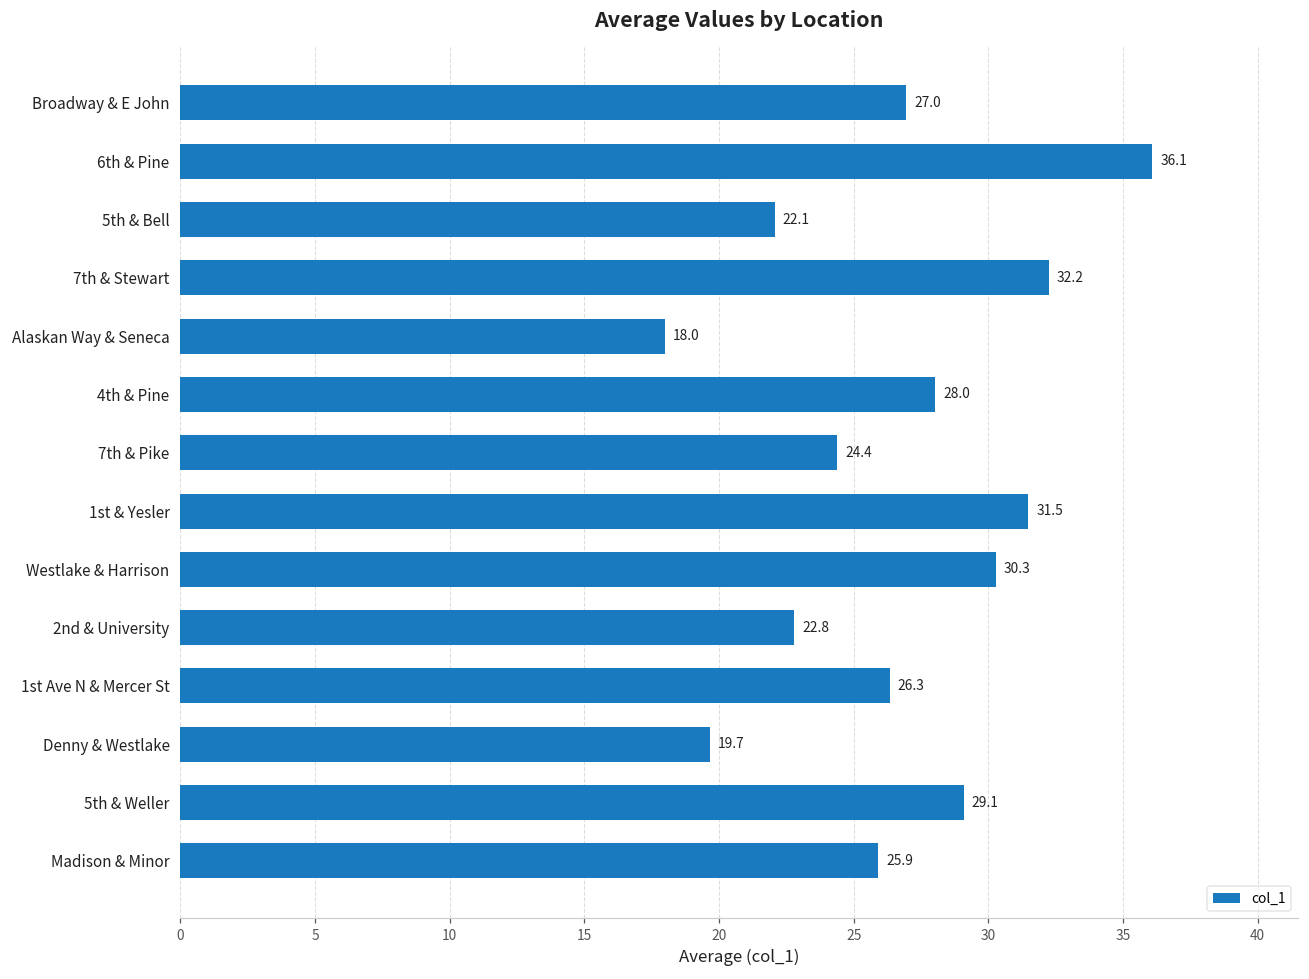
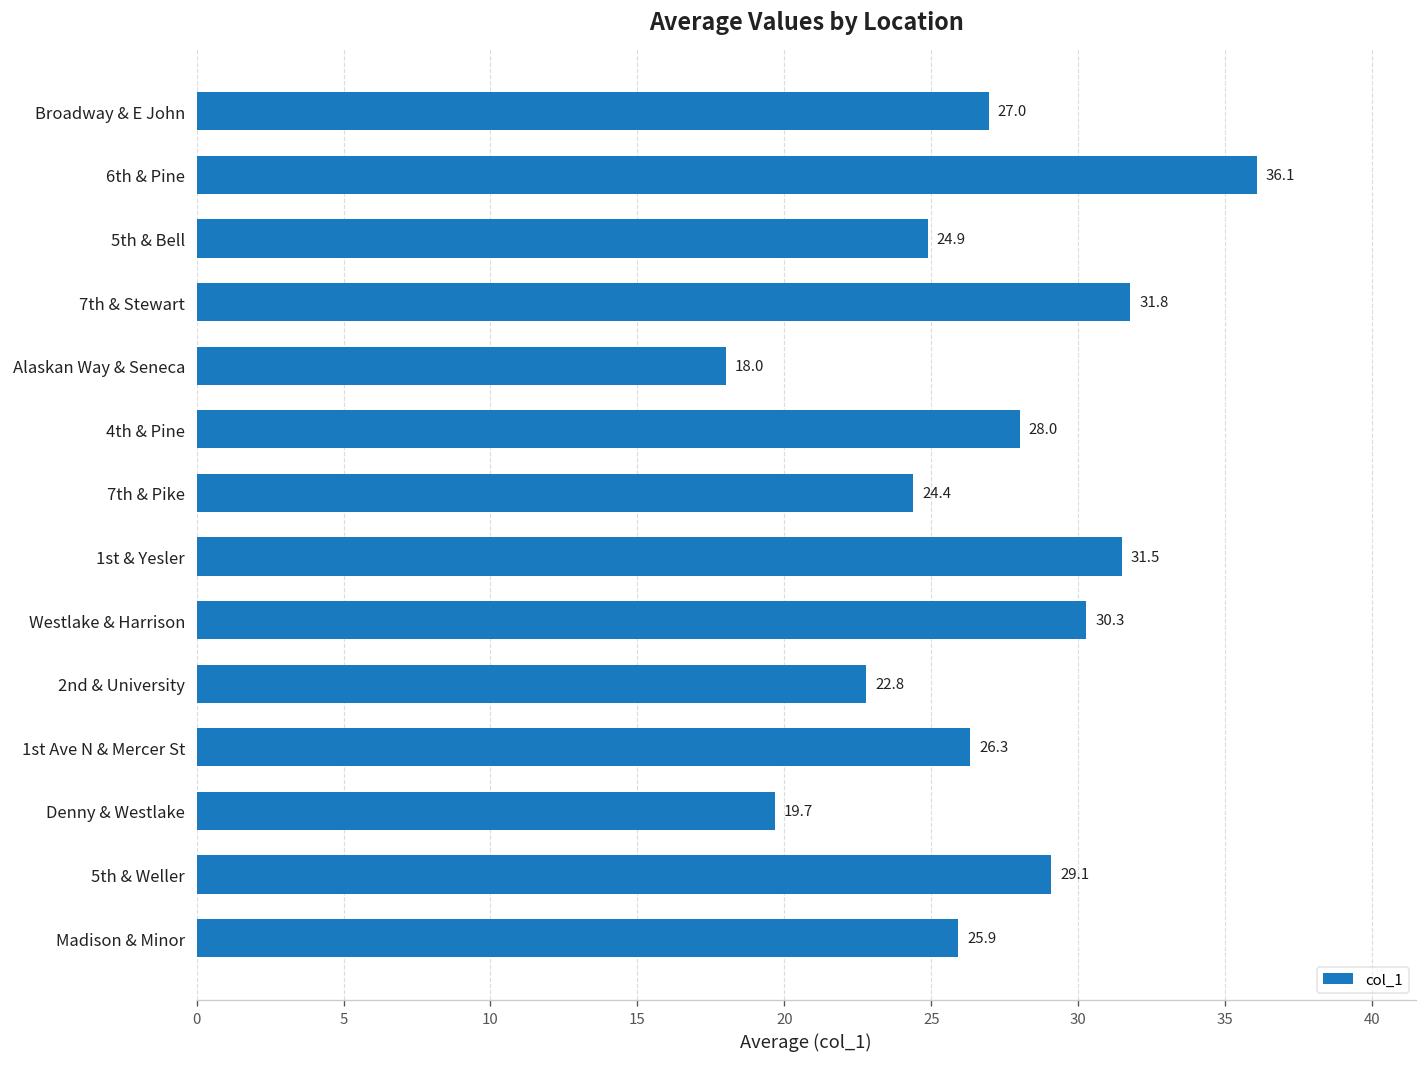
  {
    "Broadway & E John": 27.0,
    "6th & Pine": 36.1,
-   "5th & Bell": 22.1,
-   "7th & Stewart": 32.2,
+   "5th & Bell": 24.9,
+   "7th & Stewart": 31.8,
    "Alaskan Way & Seneca": 18.0,
    "4th & Pine": 28.0,
    "7th & Pike": 24.4,
    "1st & Yesler": 31.5,
    "Westlake & Harrison": 30.3,
    "2nd & University": 22.8,
    "1st Ave N & Mercer St": 26.3,
    "Denny & Westlake": 19.7,
    "5th & Weller": 29.1,
    "Madison & Minor": 25.9
  }
